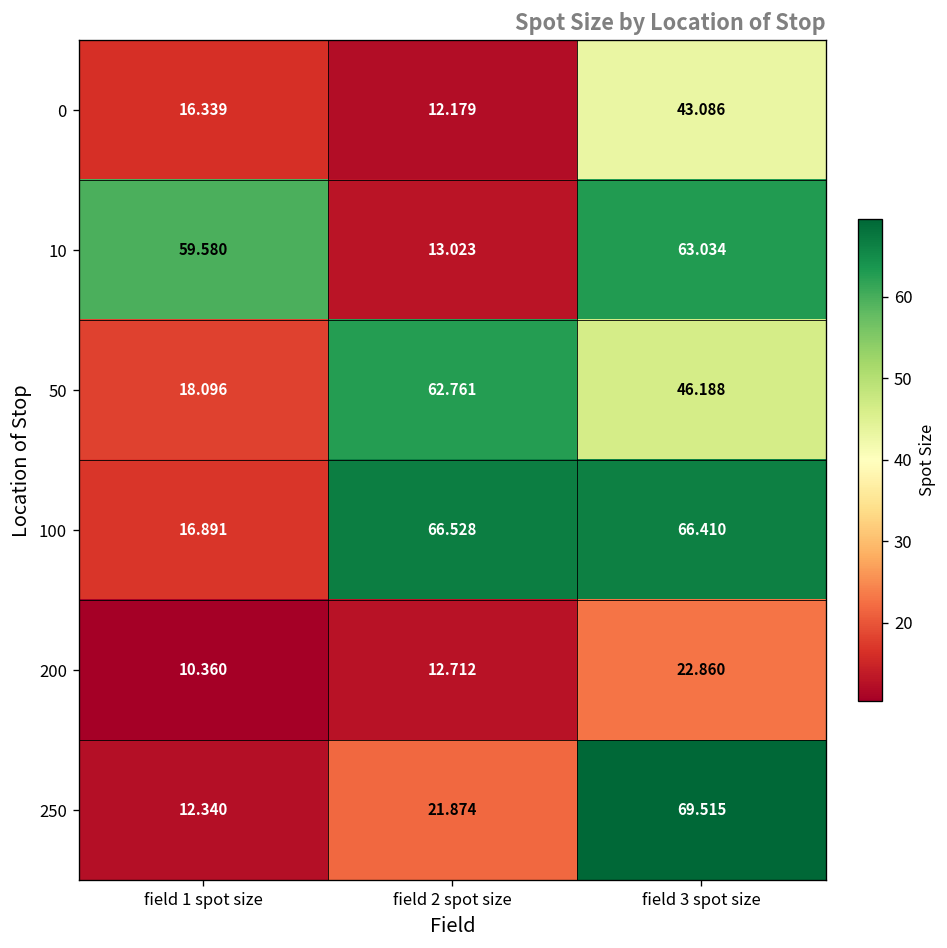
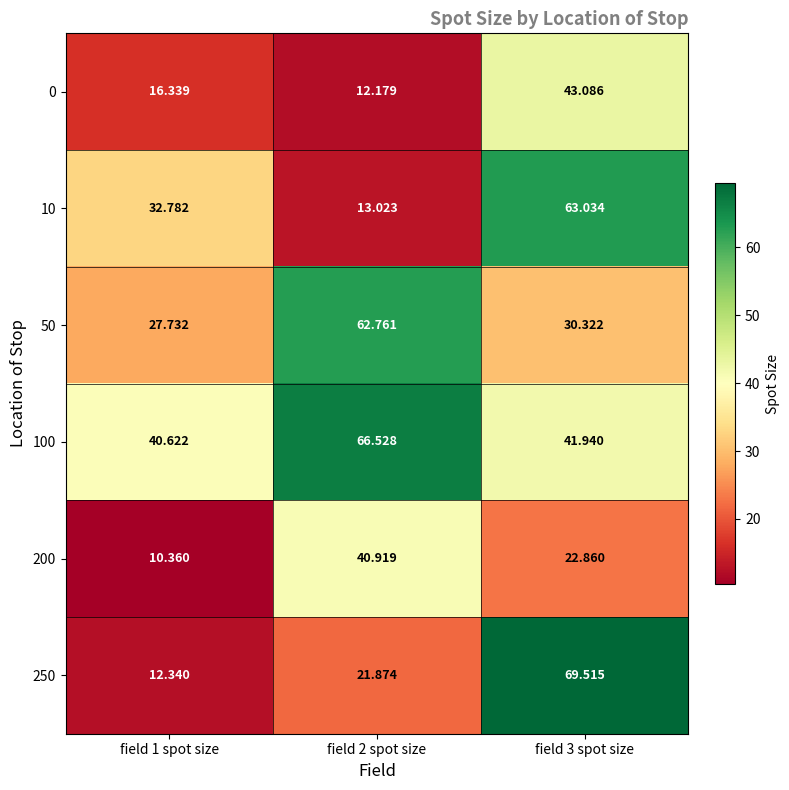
  {
    "0": {
      "field 1 spot size": 16.339,
      "field 2 spot size": 12.179,
      "field 3 spot size": 43.086
    },
    "10": {
-     "field 1 spot size": 59.580,
+     "field 1 spot size": 32.782,
      "field 2 spot size": 13.023,
      "field 3 spot size": 63.034
    },
    "50": {
-     "field 1 spot size": 18.096,
+     "field 1 spot size": 27.732,
      "field 2 spot size": 62.761,
-     "field 3 spot size": 46.188
+     "field 3 spot size": 30.322
    },
    "100": {
-     "field 1 spot size": 16.891,
+     "field 1 spot size": 40.622,
      "field 2 spot size": 66.528,
-     "field 3 spot size": 66.410
+     "field 3 spot size": 41.940
    },
    "200": {
      "field 1 spot size": 10.360,
-     "field 2 spot size": 12.712,
+     "field 2 spot size": 40.919,
      "field 3 spot size": 22.860
    },
    "250": {
      "field 1 spot size": 12.340,
      "field 2 spot size": 21.874,
      "field 3 spot size": 69.515
    }
  }
